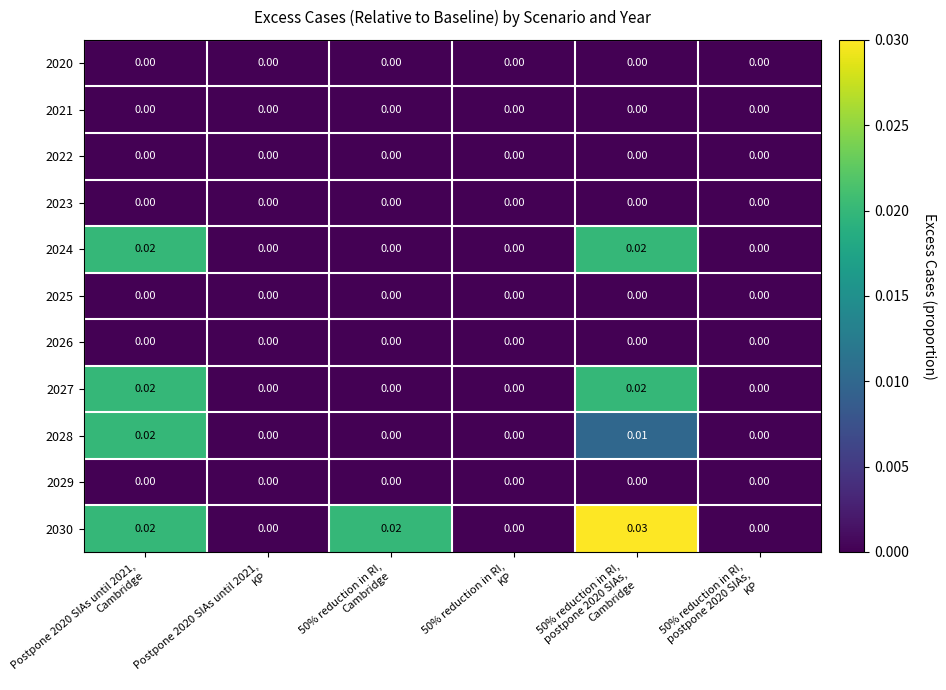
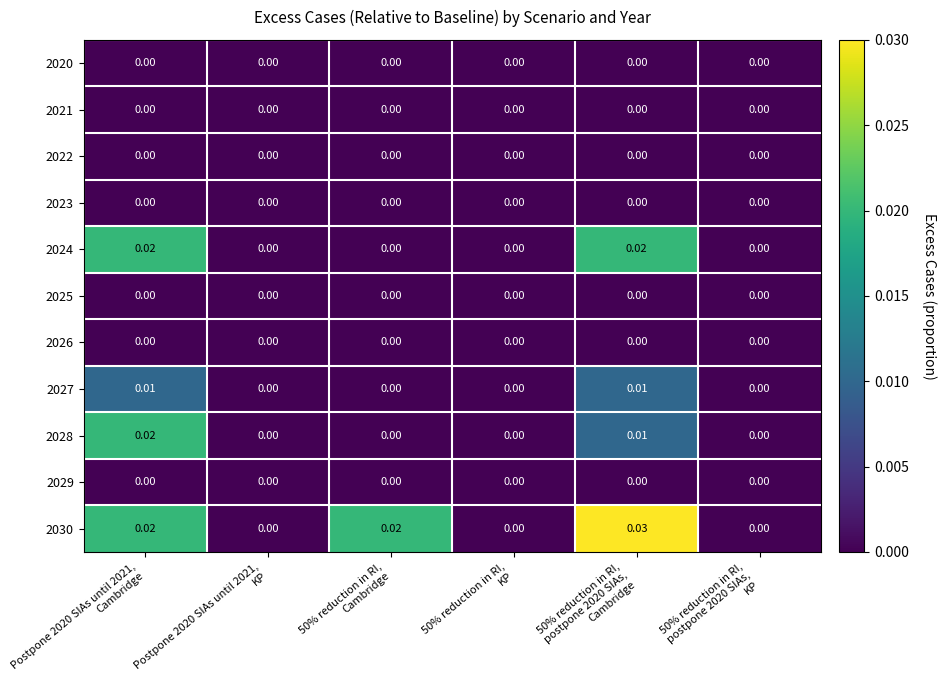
  {
    "2020": {
      "Postpone 2020 SIAs until 2021, Cambridge": 0.00,
      "Postpone 2020 SIAs until 2021, KP": 0.00,
      "50% reduction in RI, Cambridge": 0.00,
      "50% reduction in RI, KP": 0.00,
      "50% reduction in RI, postpone 2020 SIAs, Cambridge": 0.00,
      "50% reduction in RI, postpone 2020 SIAs, KP": 0.00
    },
    "2021": {
      "Postpone 2020 SIAs until 2021, Cambridge": 0.00,
      "Postpone 2020 SIAs until 2021, KP": 0.00,
      "50% reduction in RI, Cambridge": 0.00,
      "50% reduction in RI, KP": 0.00,
      "50% reduction in RI, postpone 2020 SIAs, Cambridge": 0.00,
      "50% reduction in RI, postpone 2020 SIAs, KP": 0.00
    },
    "2022": {
      "Postpone 2020 SIAs until 2021, Cambridge": 0.00,
      "Postpone 2020 SIAs until 2021, KP": 0.00,
      "50% reduction in RI, Cambridge": 0.00,
      "50% reduction in RI, KP": 0.00,
      "50% reduction in RI, postpone 2020 SIAs, Cambridge": 0.00,
      "50% reduction in RI, postpone 2020 SIAs, KP": 0.00
    },
    "2023": {
      "Postpone 2020 SIAs until 2021, Cambridge": 0.00,
      "Postpone 2020 SIAs until 2021, KP": 0.00,
      "50% reduction in RI, Cambridge": 0.00,
      "50% reduction in RI, KP": 0.00,
      "50% reduction in RI, postpone 2020 SIAs, Cambridge": 0.00,
      "50% reduction in RI, postpone 2020 SIAs, KP": 0.00
    },
    "2024": {
      "Postpone 2020 SIAs until 2021, Cambridge": 0.02,
      "Postpone 2020 SIAs until 2021, KP": 0.00,
      "50% reduction in RI, Cambridge": 0.00,
      "50% reduction in RI, KP": 0.00,
      "50% reduction in RI, postpone 2020 SIAs, Cambridge": 0.02,
      "50% reduction in RI, postpone 2020 SIAs, KP": 0.00
    },
    "2025": {
      "Postpone 2020 SIAs until 2021, Cambridge": 0.00,
      "Postpone 2020 SIAs until 2021, KP": 0.00,
      "50% reduction in RI, Cambridge": 0.00,
      "50% reduction in RI, KP": 0.00,
      "50% reduction in RI, postpone 2020 SIAs, Cambridge": 0.00,
      "50% reduction in RI, postpone 2020 SIAs, KP": 0.00
    },
    "2026": {
      "Postpone 2020 SIAs until 2021, Cambridge": 0.00,
      "Postpone 2020 SIAs until 2021, KP": 0.00,
      "50% reduction in RI, Cambridge": 0.00,
      "50% reduction in RI, KP": 0.00,
      "50% reduction in RI, postpone 2020 SIAs, Cambridge": 0.00,
      "50% reduction in RI, postpone 2020 SIAs, KP": 0.00
    },
    "2027": {
-     "Postpone 2020 SIAs until 2021, Cambridge": 0.02,
+     "Postpone 2020 SIAs until 2021, Cambridge": 0.01,
      "Postpone 2020 SIAs until 2021, KP": 0.00,
      "50% reduction in RI, Cambridge": 0.00,
      "50% reduction in RI, KP": 0.00,
-     "50% reduction in RI, postpone 2020 SIAs, Cambridge": 0.02,
+     "50% reduction in RI, postpone 2020 SIAs, Cambridge": 0.01,
      "50% reduction in RI, postpone 2020 SIAs, KP": 0.00
    },
    "2028": {
      "Postpone 2020 SIAs until 2021, Cambridge": 0.02,
      "Postpone 2020 SIAs until 2021, KP": 0.00,
      "50% reduction in RI, Cambridge": 0.00,
      "50% reduction in RI, KP": 0.00,
      "50% reduction in RI, postpone 2020 SIAs, Cambridge": 0.01,
      "50% reduction in RI, postpone 2020 SIAs, KP": 0.00
    },
    "2029": {
      "Postpone 2020 SIAs until 2021, Cambridge": 0.00,
      "Postpone 2020 SIAs until 2021, KP": 0.00,
      "50% reduction in RI, Cambridge": 0.00,
      "50% reduction in RI, KP": 0.00,
      "50% reduction in RI, postpone 2020 SIAs, Cambridge": 0.00,
      "50% reduction in RI, postpone 2020 SIAs, KP": 0.00
    },
    "2030": {
      "Postpone 2020 SIAs until 2021, Cambridge": 0.02,
      "Postpone 2020 SIAs until 2021, KP": 0.00,
      "50% reduction in RI, Cambridge": 0.02,
      "50% reduction in RI, KP": 0.00,
      "50% reduction in RI, postpone 2020 SIAs, Cambridge": 0.03,
      "50% reduction in RI, postpone 2020 SIAs, KP": 0.00
    }
  }
